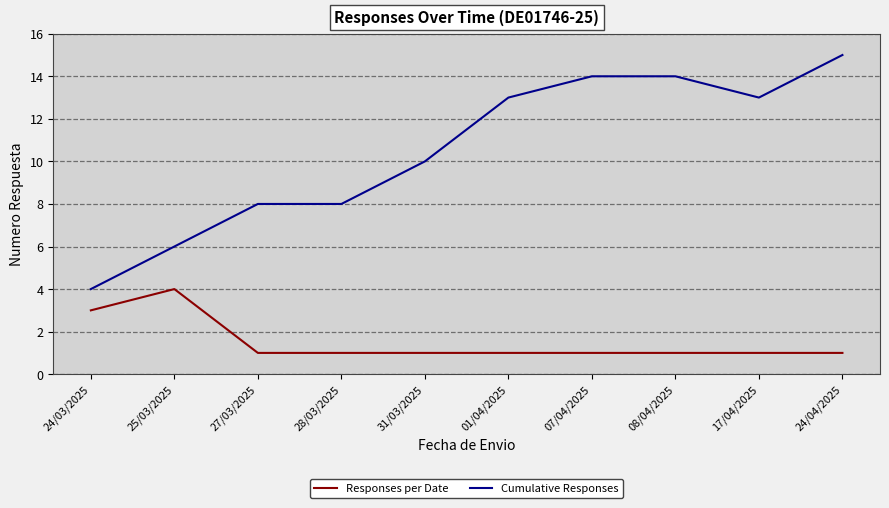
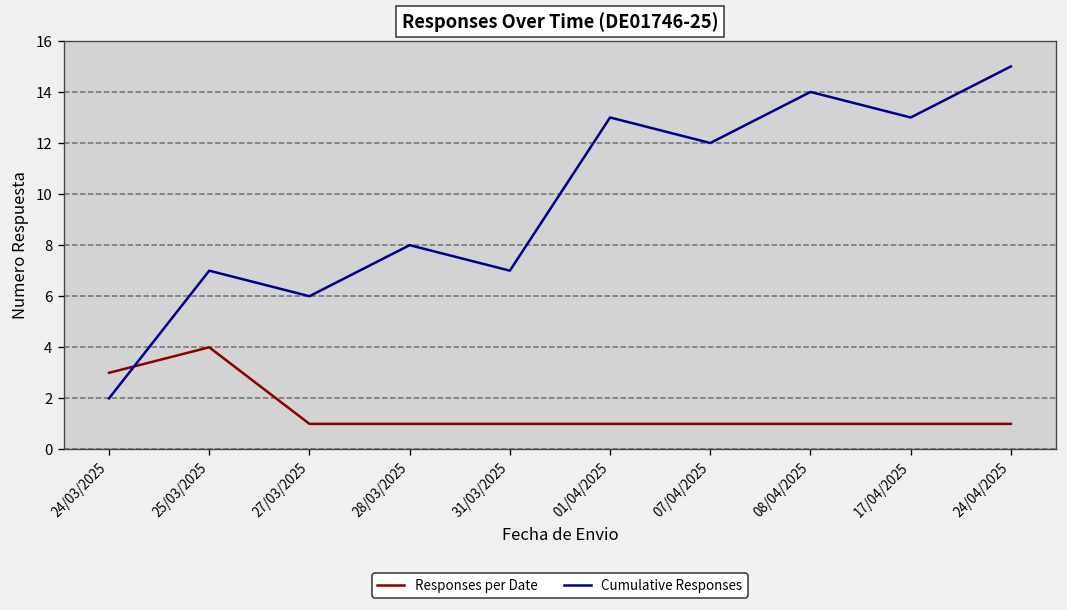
  {
    "Responses per Date": {
      "24/03/2025": 3,
      "25/03/2025": 4,
      "27/03/2025": 1,
      "28/03/2025": 1,
      "31/03/2025": 1,
      "01/04/2025": 1,
      "07/04/2025": 1,
      "08/04/2025": 1,
      "17/04/2025": 1,
      "24/04/2025": 1
    },
    "Cumulative Responses": {
-     "24/03/2025": 4,
-     "25/03/2025": 6,
-     "27/03/2025": 8,
+     "24/03/2025": 2,
+     "25/03/2025": 7,
+     "27/03/2025": 6,
      "28/03/2025": 8,
-     "31/03/2025": 10,
+     "31/03/2025": 7,
      "01/04/2025": 13,
-     "07/04/2025": 14,
+     "07/04/2025": 12,
      "08/04/2025": 14,
      "17/04/2025": 13,
      "24/04/2025": 15
    }
  }
